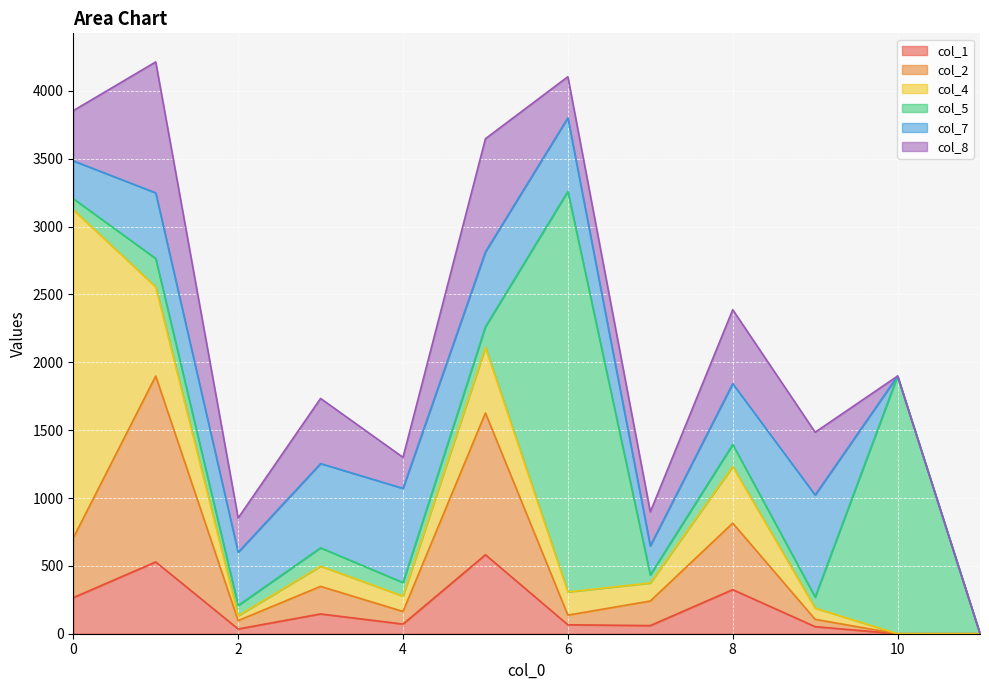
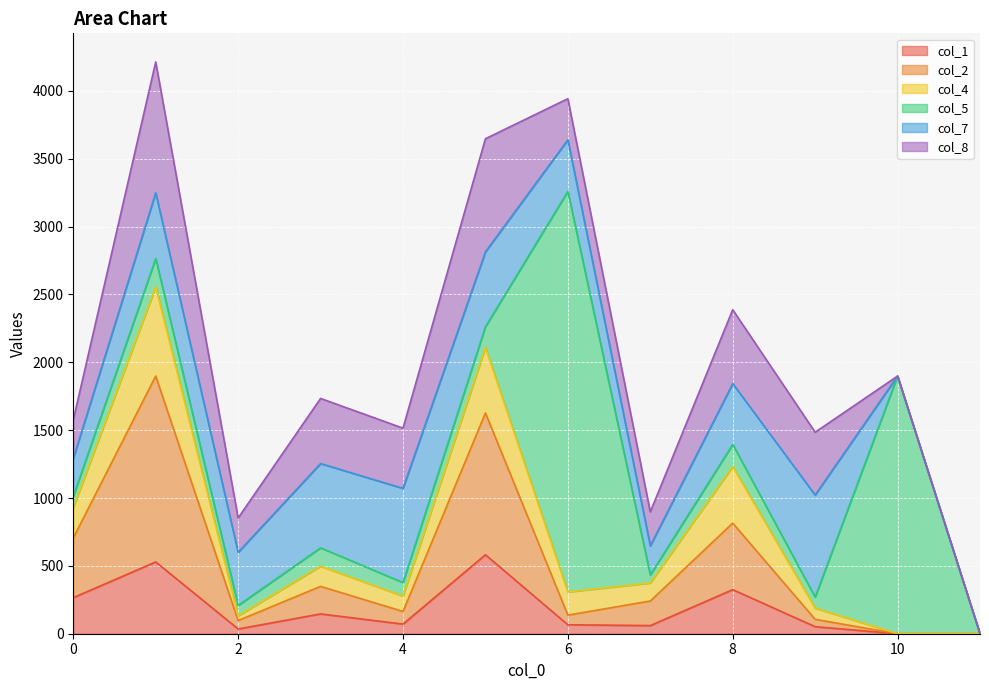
  {
    "col_4": {
-     "0": 2420,
+     "0": 220,
      "2": 40,
      "4": 110,
      "6": 170,
      "8": 420
    },
    "col_5": {
      "0": 80,
      "2": 80,
      "4": 100,
      "6": 2950,
      "8": 160
    },
    "col_7": {
      "0": 280,
      "2": 390,
      "4": 690,
-     "6": 540,
+     "6": 380,
      "8": 450
    },
    "col_8": {
-     "0": 370,
+     "0": 290,
      "2": 250,
-     "4": 230,
+     "4": 440,
      "6": 300,
      "8": 550
    }
  }
